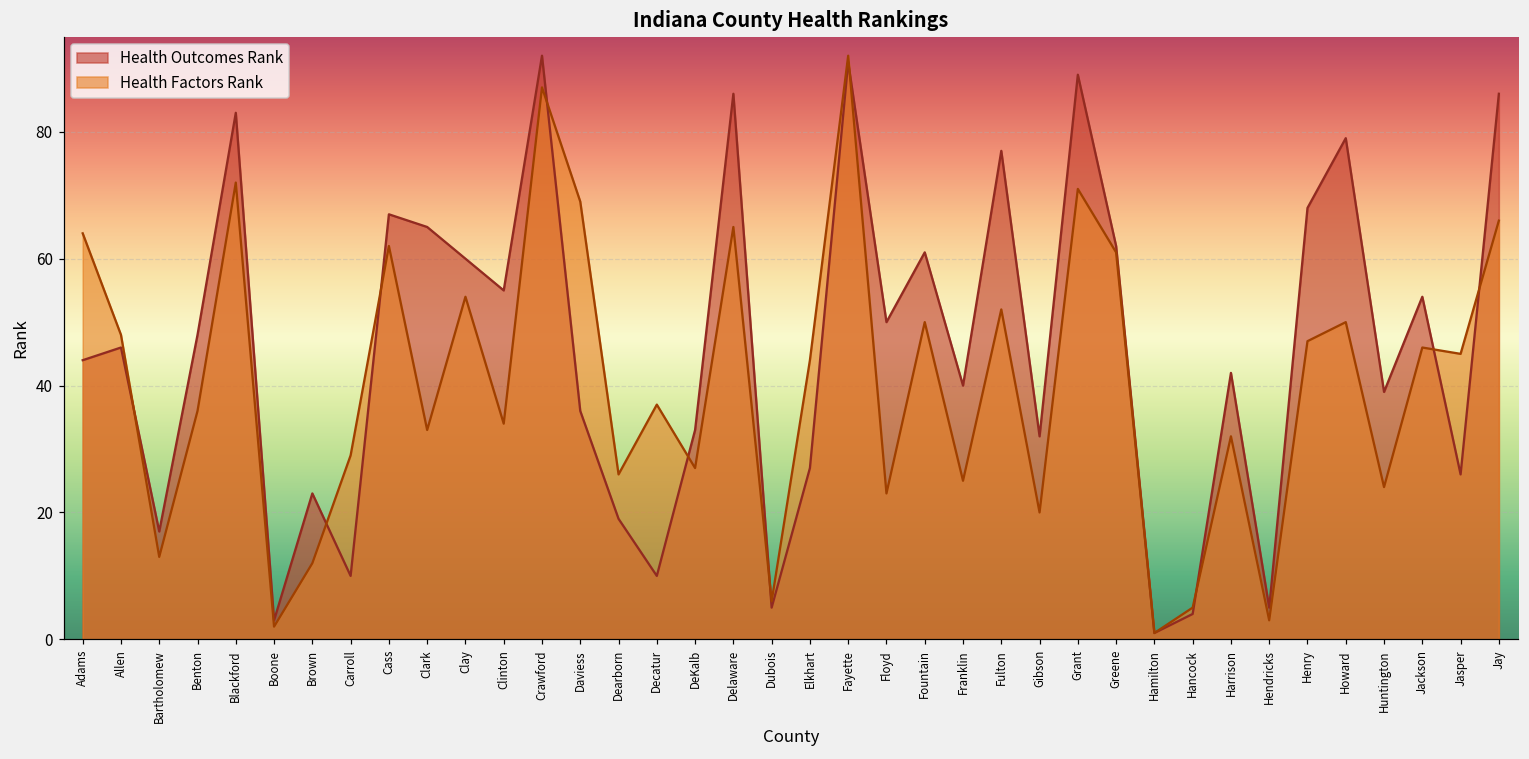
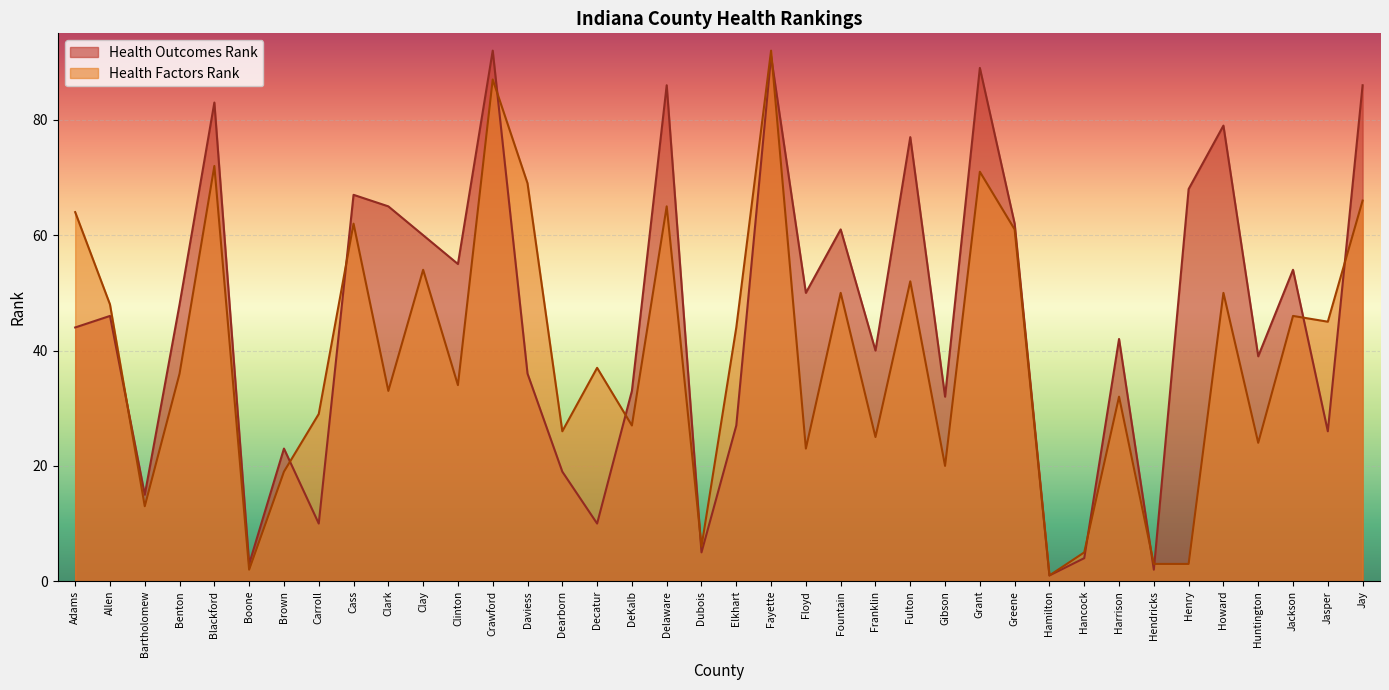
  {
    "Health Outcomes Rank": {
      "Adams": 44,
      "Allen": 46,
-     "Bartholomew": 17,
+     "Bartholomew": 15,
      "Benton": 48,
      "Blackford": 83,
      "Boone": 3,
      "Brown": 23,
      "Carroll": 10,
      "Cass": 67,
      "Clark": 65,
      "Clay": 60,
      "Clinton": 55,
      "Crawford": 92,
      "Daviess": 36,
      "Dearborn": 19,
      "Decatur": 10,
      "DeKalb": 33,
      "Delaware": 86,
      "Dubois": 5,
      "Elkhart": 27,
      "Fayette": 91,
      "Floyd": 50,
      "Fountain": 61,
      "Franklin": 40,
      "Fulton": 77,
      "Gibson": 32,
      "Grant": 89,
      "Greene": 62,
      "Hancock": 4,
      "Harrison": 42,
-     "Hendricks": 5,
+     "Hendricks": 2,
      "Henry": 68,
      "Howard": 79,
      "Huntington": 39,
      "Jackson": 54,
      "Jasper": 26,
      "Jay": 86
    },
    "Health Factors Rank": {
      "Adams": 64,
      "Allen": 48,
      "Bartholomew": 13,
      "Benton": 36,
      "Blackford": 72,
      "Boone": 2,
-     "Brown": 12,
+     "Brown": 19,
      "Carroll": 29,
      "Cass": 62,
      "Clark": 33,
      "Clay": 54,
      "Clinton": 34,
      "Crawford": 87,
      "Daviess": 69,
      "Dearborn": 26,
      "Decatur": 37,
      "DeKalb": 27,
      "Delaware": 65,
      "Dubois": 6,
      "Elkhart": 44,
      "Fayette": 92,
      "Floyd": 23,
      "Fountain": 50,
      "Franklin": 25,
      "Fulton": 52,
      "Gibson": 20,
      "Grant": 71,
      "Greene": 61,
      "Hancock": 5,
      "Harrison": 32,
      "Hendricks": 3,
-     "Henry": 47,
+     "Henry": 3,
      "Howard": 50,
      "Huntington": 24,
      "Jackson": 46,
      "Jasper": 45,
      "Jay": 66
    }
  }
